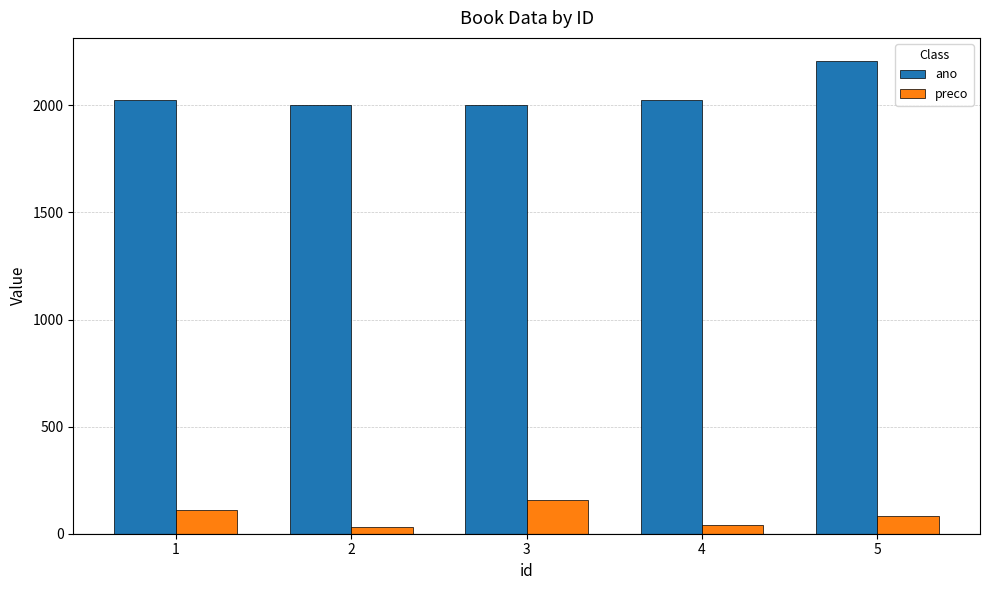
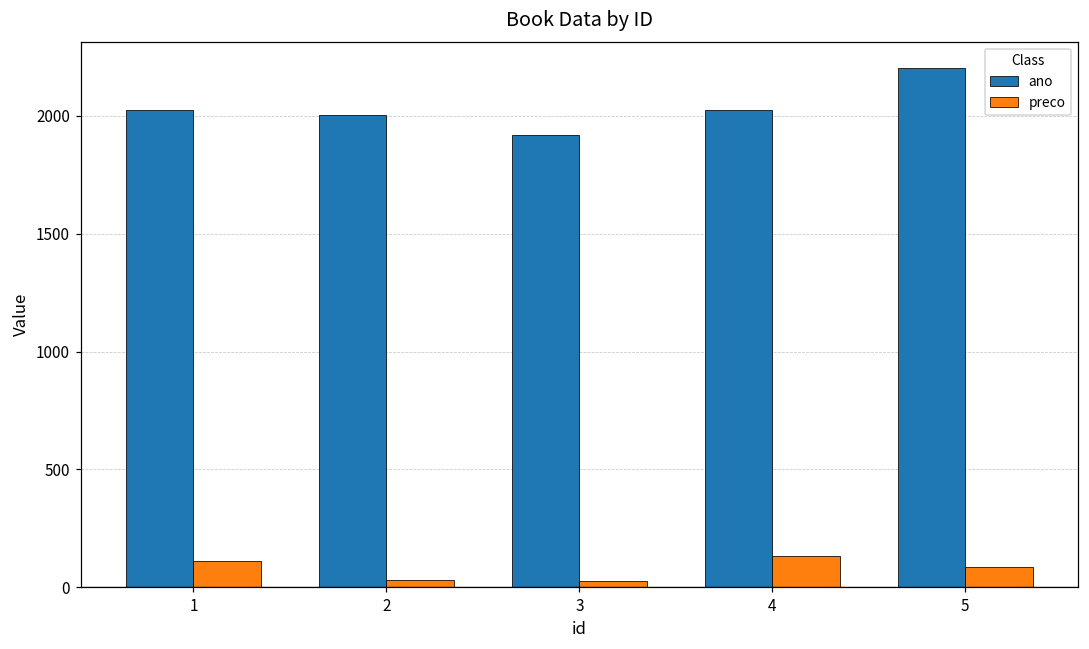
  {
    "ano": {
      "1": 2030,
      "2": 2000,
-     "3": 2000,
+     "3": 1920,
      "4": 2020,
      "5": 2210
    },
    "preco": {
      "1": 110,
      "2": 30,
-     "3": 160,
-     "4": 40,
+     "3": 30,
+     "4": 130,
      "5": 90
    }
  }
